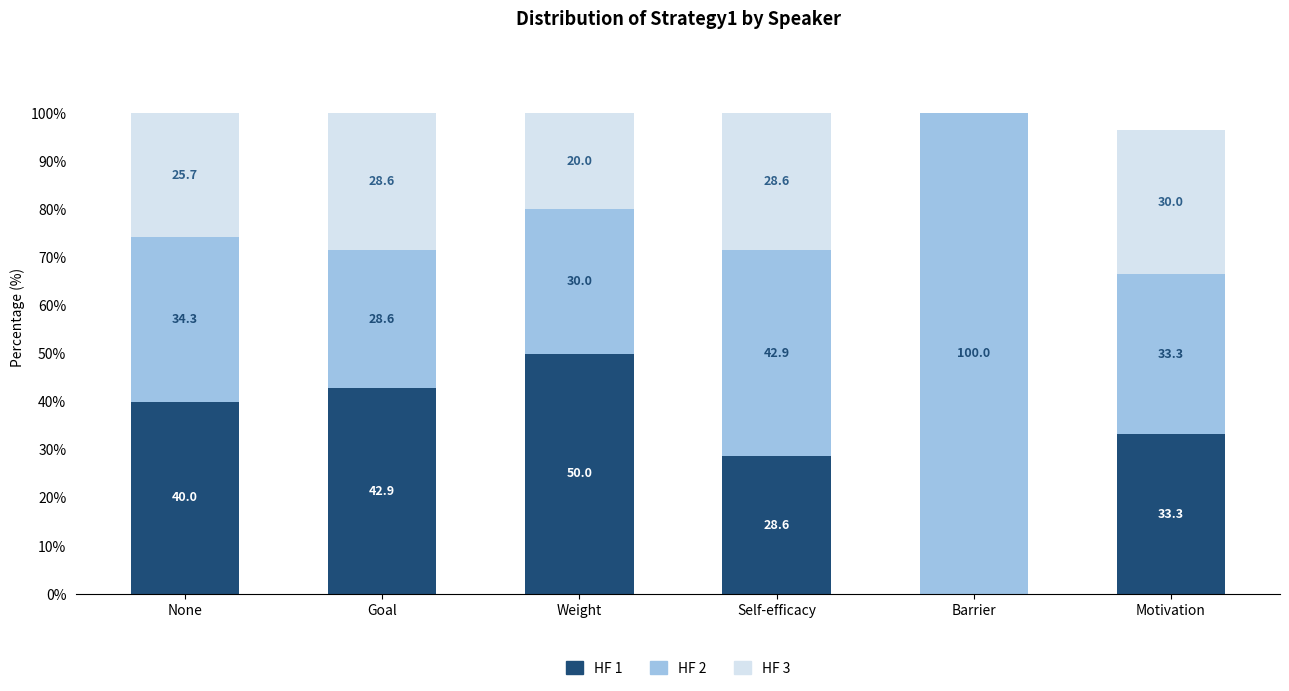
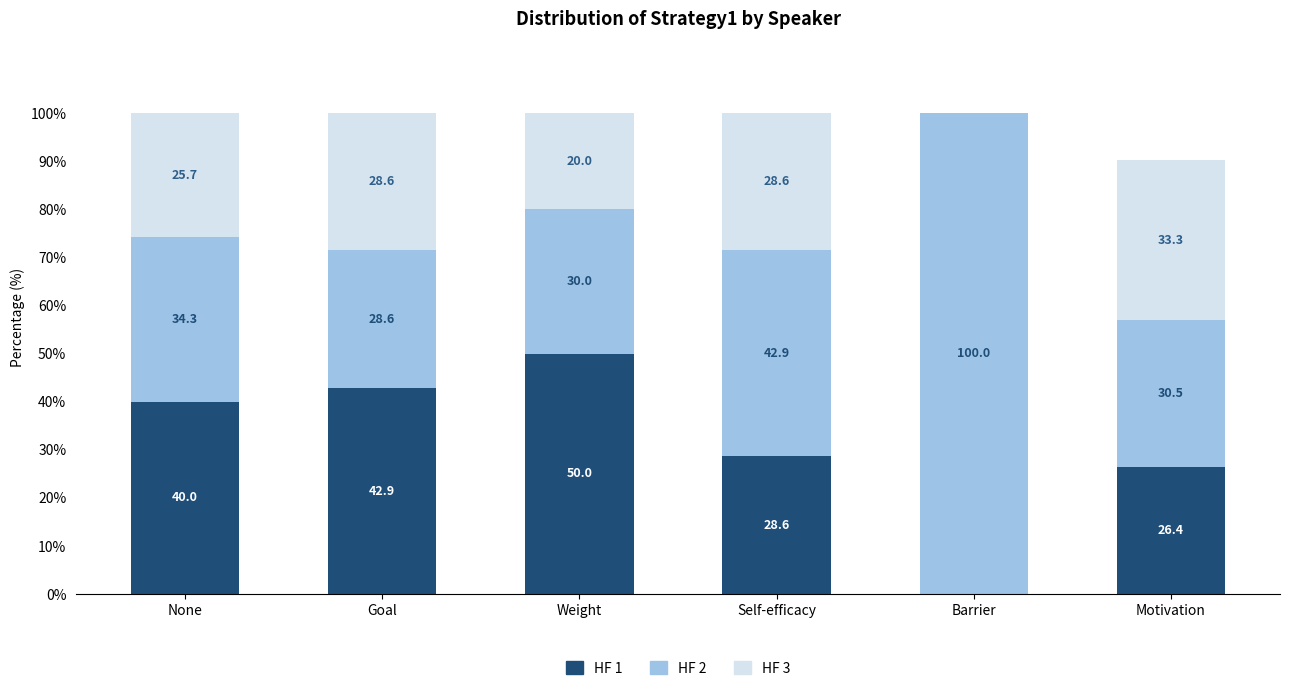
  {
    "HF 1": {
      "None": 40.0,
      "Goal": 42.9,
      "Weight": 50.0,
      "Self-efficacy": 28.6,
-     "Motivation": 33.3
+     "Motivation": 26.4
    },
    "HF 2": {
      "None": 34.3,
      "Goal": 28.6,
      "Weight": 30.0,
      "Self-efficacy": 42.9,
      "Barrier": 100.0,
-     "Motivation": 33.3
+     "Motivation": 30.5
    },
    "HF 3": {
      "None": 25.7,
      "Goal": 28.6,
      "Weight": 20.0,
      "Self-efficacy": 28.6,
-     "Motivation": 30.0
+     "Motivation": 33.3
    }
  }
